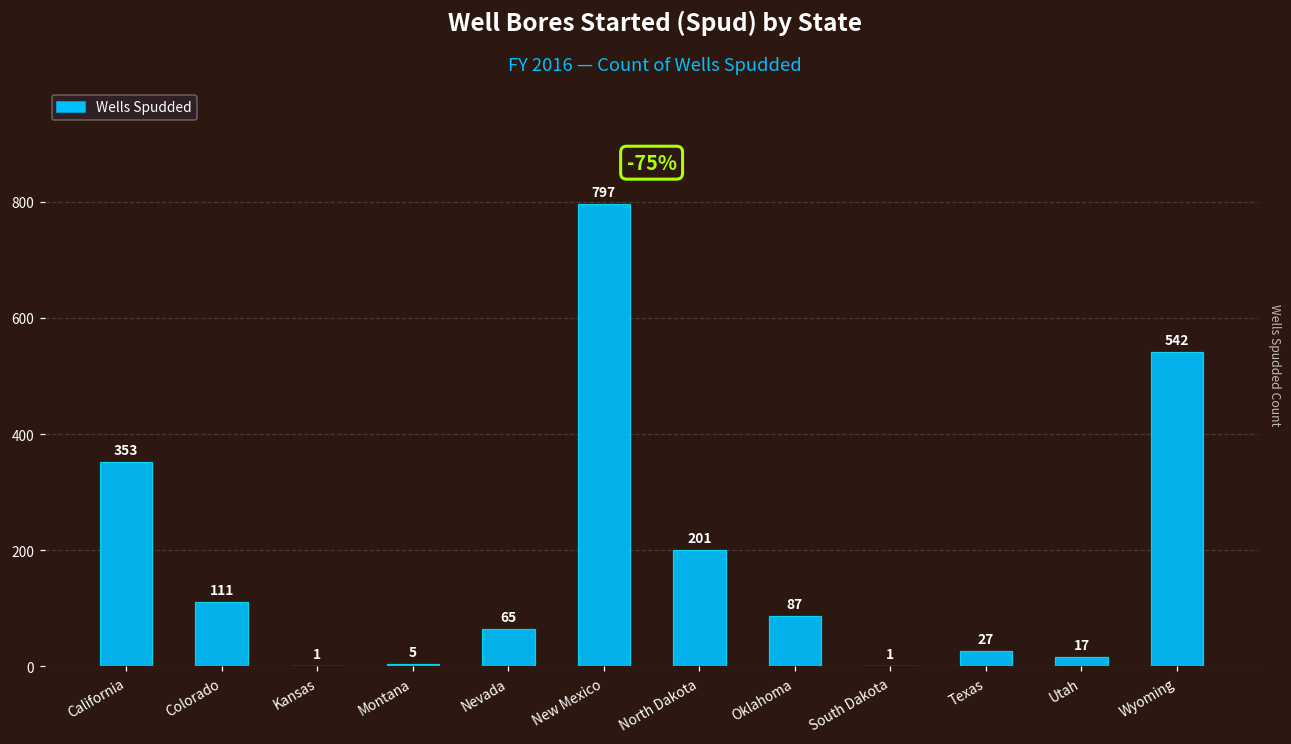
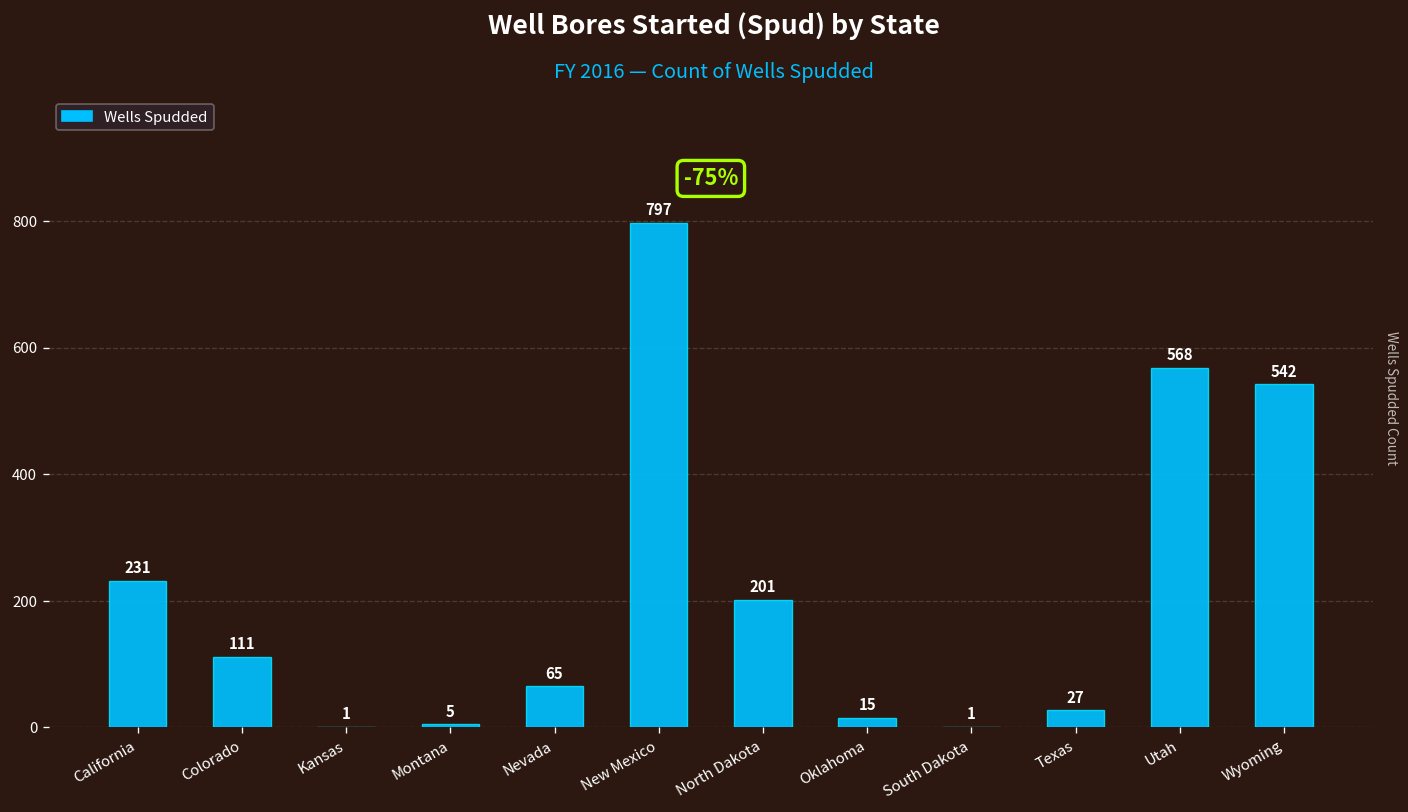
  {
-   "California": 353,
+   "California": 231,
    "Colorado": 111,
    "Kansas": 1,
    "Montana": 5,
    "Nevada": 65,
    "New Mexico": 797,
    "North Dakota": 201,
-   "Oklahoma": 87,
+   "Oklahoma": 15,
    "South Dakota": 1,
    "Texas": 27,
-   "Utah": 17,
+   "Utah": 568,
    "Wyoming": 542
  }
